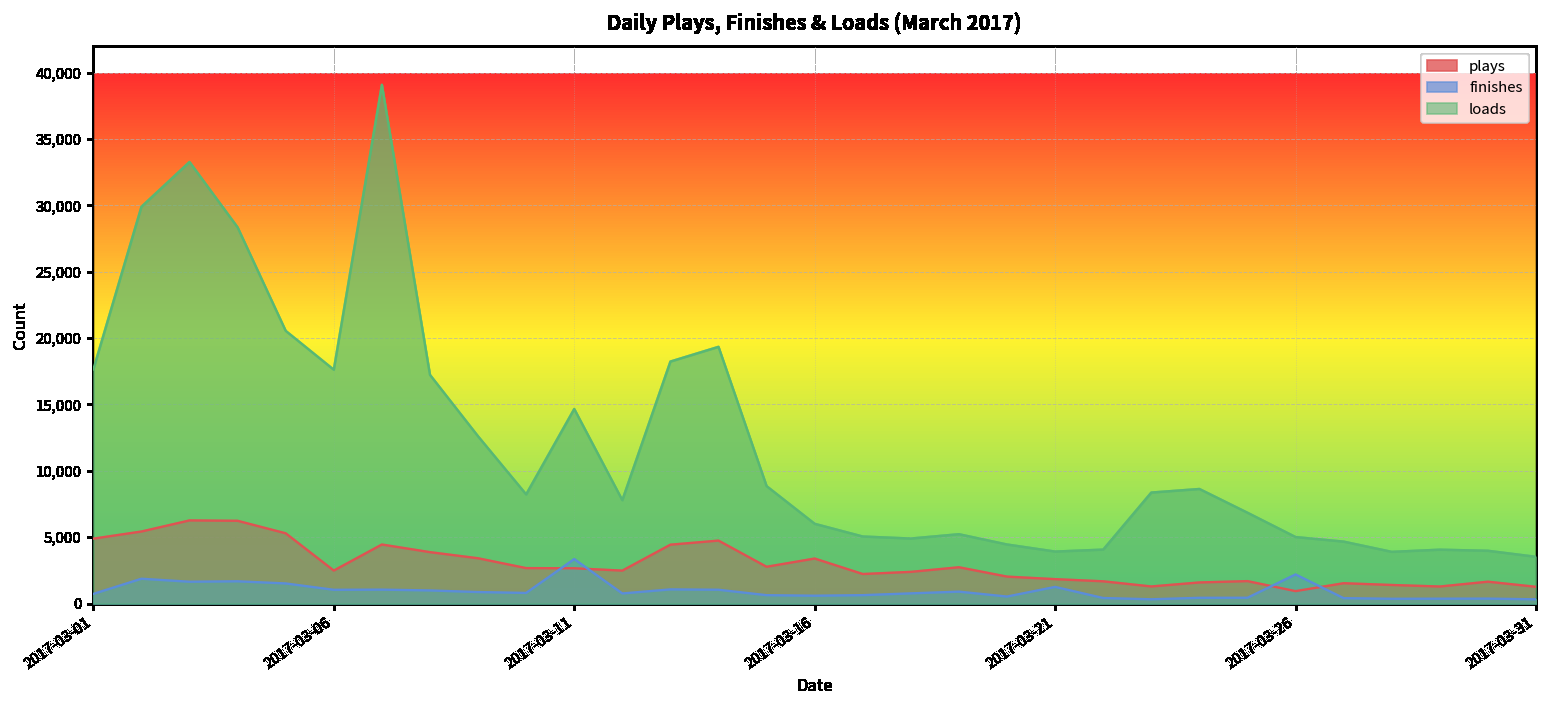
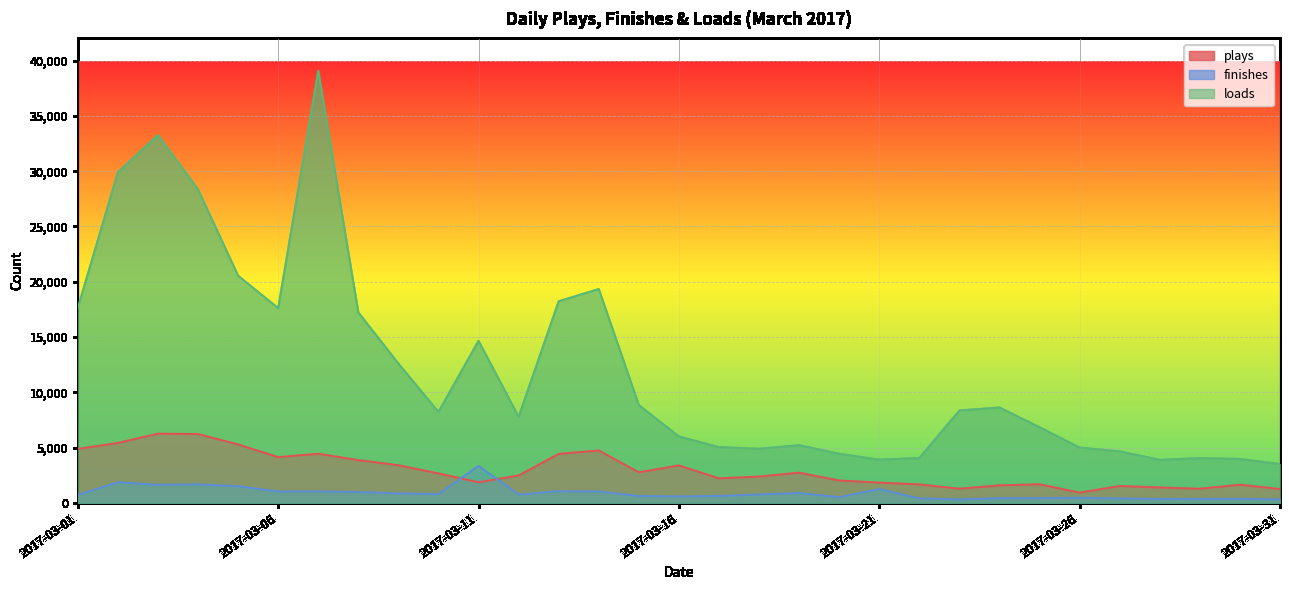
  {
    "plays": {
      "2017-03-01": "4,900",
-     "2017-03-06": "2,500",
-     "2017-03-11": "2,700",
+     "2017-03-06": "4,100",
+     "2017-03-11": "1,900",
      "2017-03-16": "3,400",
      "2017-03-21": "1,800",
      "2017-03-26": "900",
      "2017-03-31": "1,300"
    },
    "finishes": {
      "2017-03-01": "700",
      "2017-03-06": "1,000",
      "2017-03-11": "3,400",
      "2017-03-16": "600",
      "2017-03-21": "1,300",
-     "2017-03-26": "2,200",
+     "2017-03-26": "500",
      "2017-03-31": "300"
    },
    "loads": {
      "2017-03-01": "17,600",
      "2017-03-06": "17,600",
      "2017-03-11": "14,700",
      "2017-03-16": "6,000",
      "2017-03-21": "3,900",
      "2017-03-26": "5,000",
      "2017-03-31": "3,500"
    }
  }
